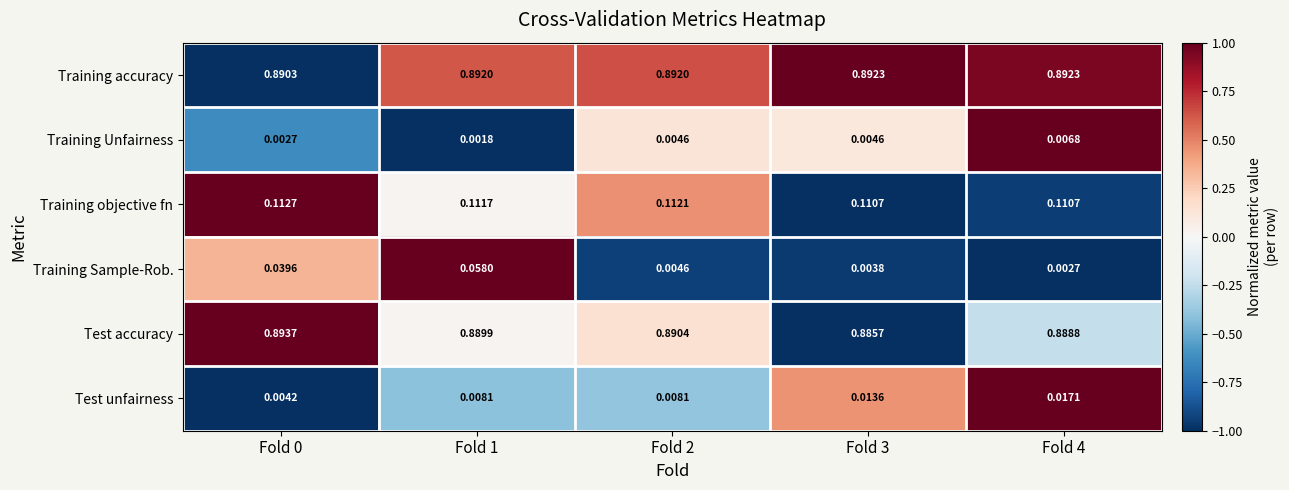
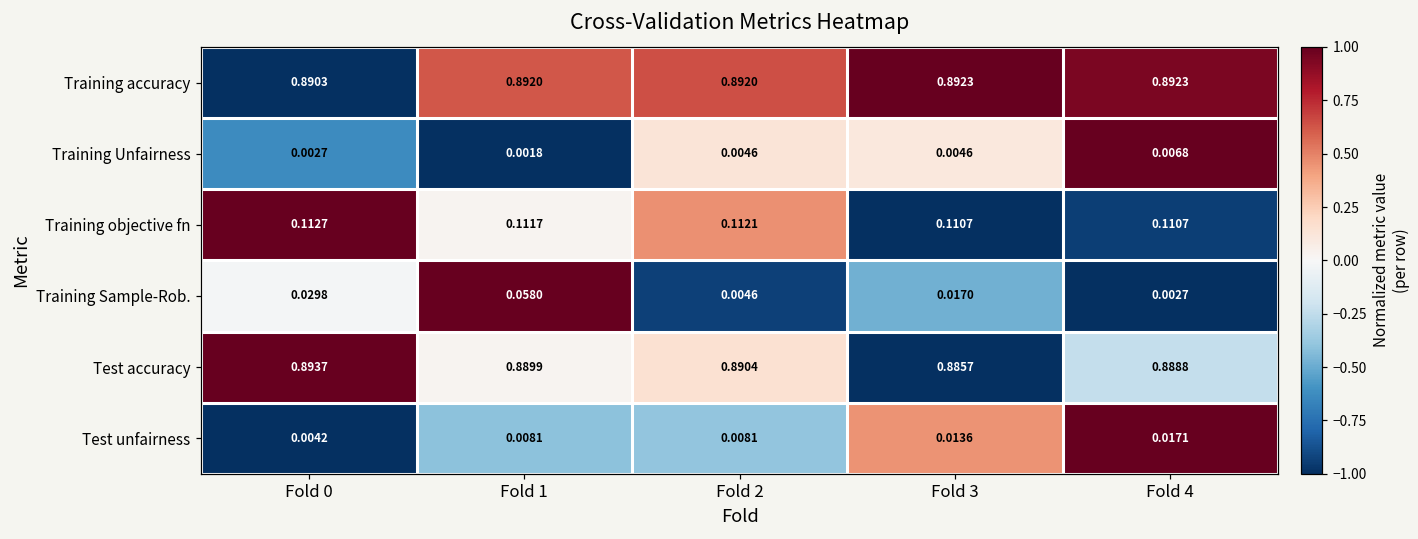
  {
    "Training accuracy": {
      "Fold 0": 0.8903,
      "Fold 1": 0.8920,
      "Fold 2": 0.8920,
      "Fold 3": 0.8923,
      "Fold 4": 0.8923
    },
    "Training Unfairness": {
      "Fold 0": 0.0027,
      "Fold 1": 0.0018,
      "Fold 2": 0.0046,
      "Fold 3": 0.0046,
      "Fold 4": 0.0068
    },
    "Training objective fn": {
      "Fold 0": 0.1127,
      "Fold 1": 0.1117,
      "Fold 2": 0.1121,
      "Fold 3": 0.1107,
      "Fold 4": 0.1107
    },
    "Training Sample-Rob.": {
-     "Fold 0": 0.0396,
+     "Fold 0": 0.0298,
      "Fold 1": 0.0580,
      "Fold 2": 0.0046,
-     "Fold 3": 0.0038,
+     "Fold 3": 0.0170,
      "Fold 4": 0.0027
    },
    "Test accuracy": {
      "Fold 0": 0.8937,
      "Fold 1": 0.8899,
      "Fold 2": 0.8904,
      "Fold 3": 0.8857,
      "Fold 4": 0.8888
    },
    "Test unfairness": {
      "Fold 0": 0.0042,
      "Fold 1": 0.0081,
      "Fold 2": 0.0081,
      "Fold 3": 0.0136,
      "Fold 4": 0.0171
    }
  }
